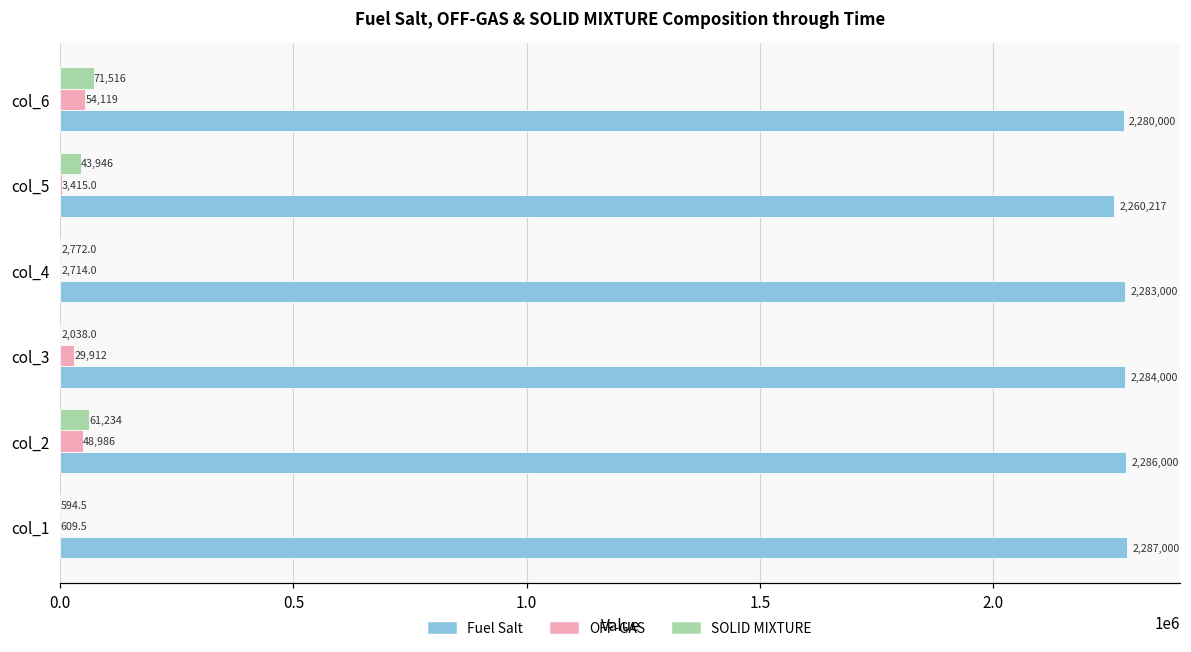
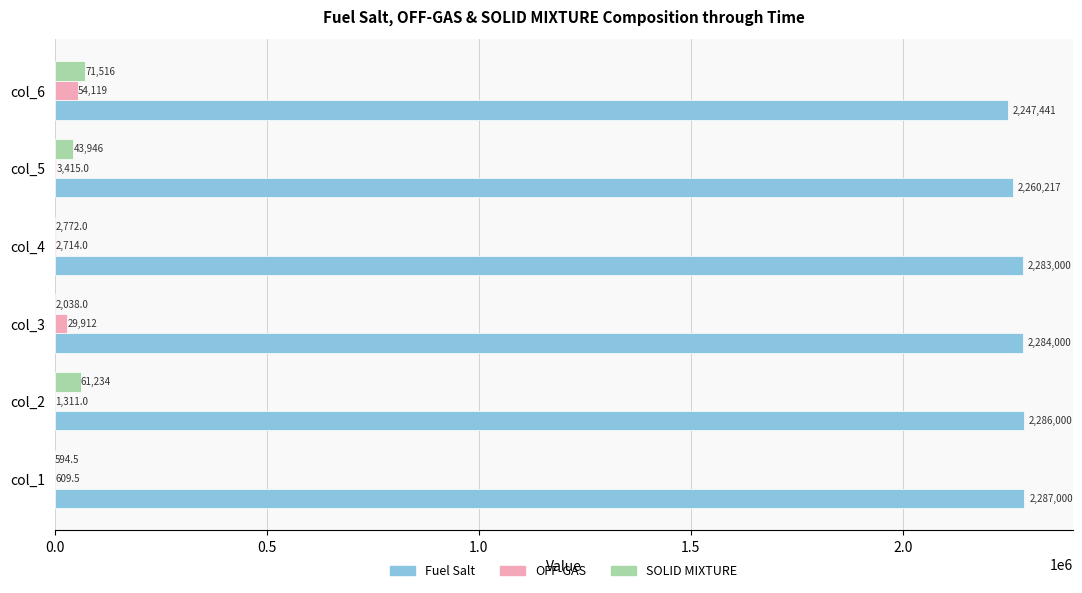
  {
    "Fuel Salt": {
-     "col_6": "2,280,000",
+     "col_6": "2,247,441",
      "col_5": "2,260,217",
      "col_4": "2,283,000",
      "col_3": "2,284,000",
      "col_2": "2,286,000",
      "col_1": "2,287,000"
    },
    "OFF-GAS": {
      "col_6": "54,119",
      "col_5": "3,415.0",
      "col_4": "2,714.0",
      "col_3": "29,912",
-     "col_2": "48,986",
+     "col_2": "1,311.0",
      "col_1": "609.5"
    },
    "SOLID MIXTURE": {
      "col_6": "71,516",
      "col_5": "43,946",
      "col_4": "2,772.0",
      "col_3": "2,038.0",
      "col_2": "61,234",
      "col_1": "594.5"
    }
  }
